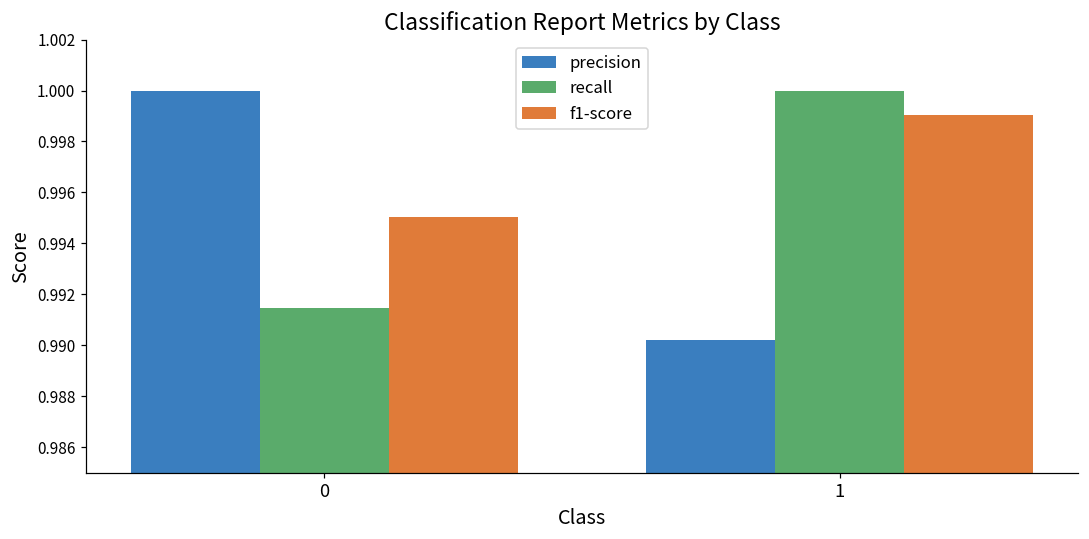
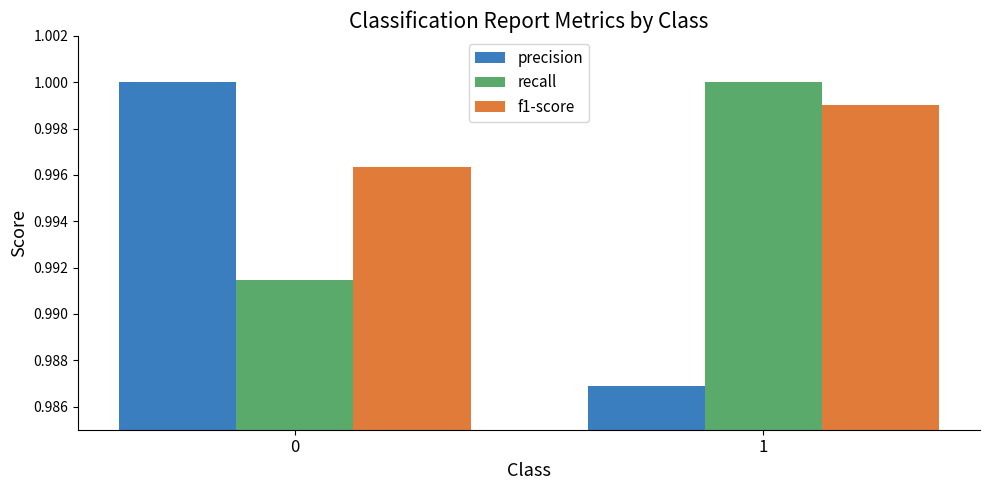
  {
    "precision": {
      "0": 1.0000,
-     "1": 0.9902
+     "1": 0.9869
    },
    "recall": {
      "0": 0.9915,
      "1": 1.0000
    },
    "f1-score": {
-     "0": 0.9950,
+     "0": 0.9963,
      "1": 0.9990
    }
  }
